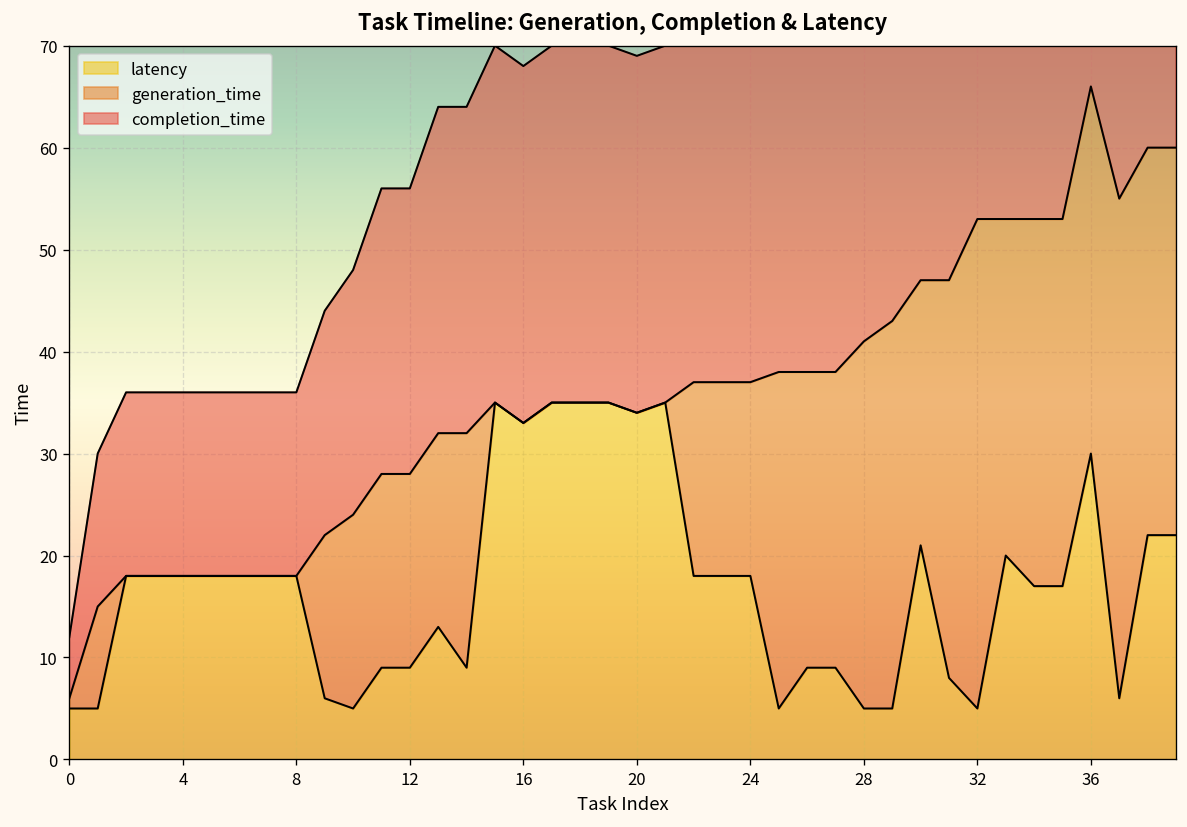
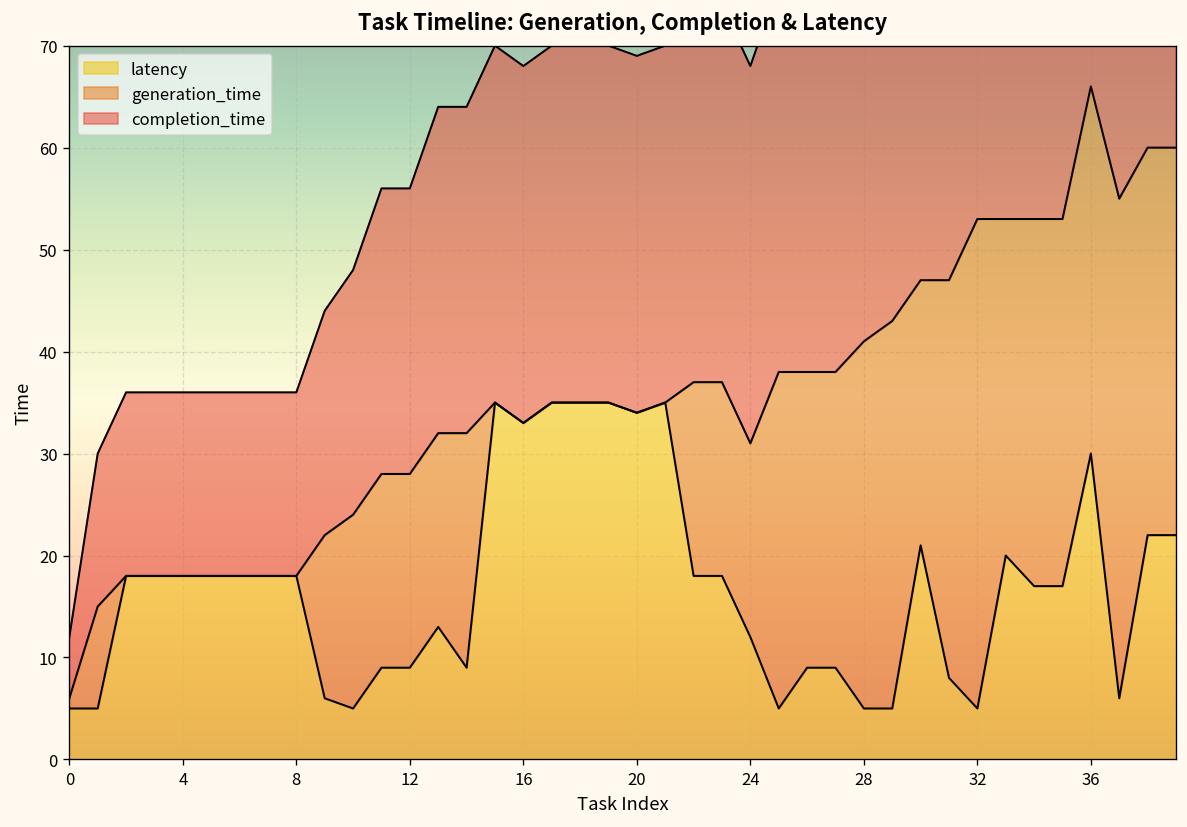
  {
    "latency": {
      "0": 5,
      "12": 9,
-     "24": 18,
+     "24": 12,
      "28": 5,
      "32": 5,
      "36": 30
    }
  }
